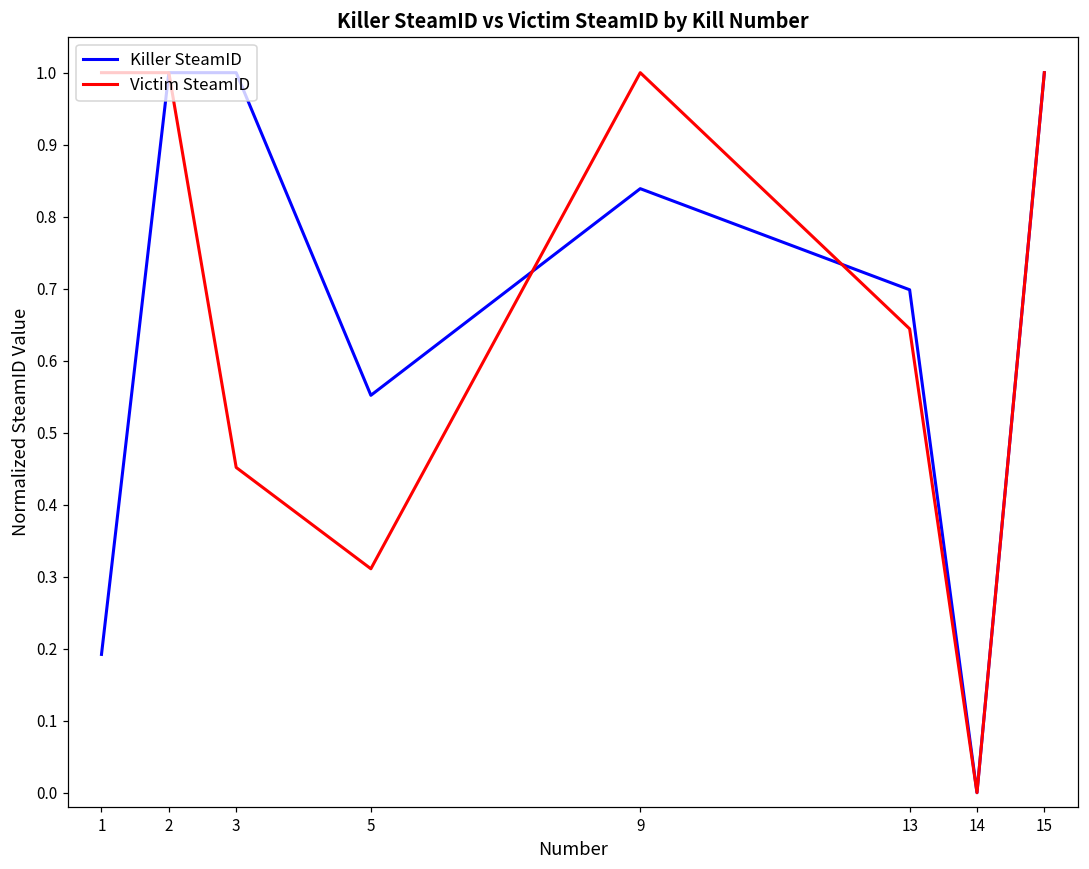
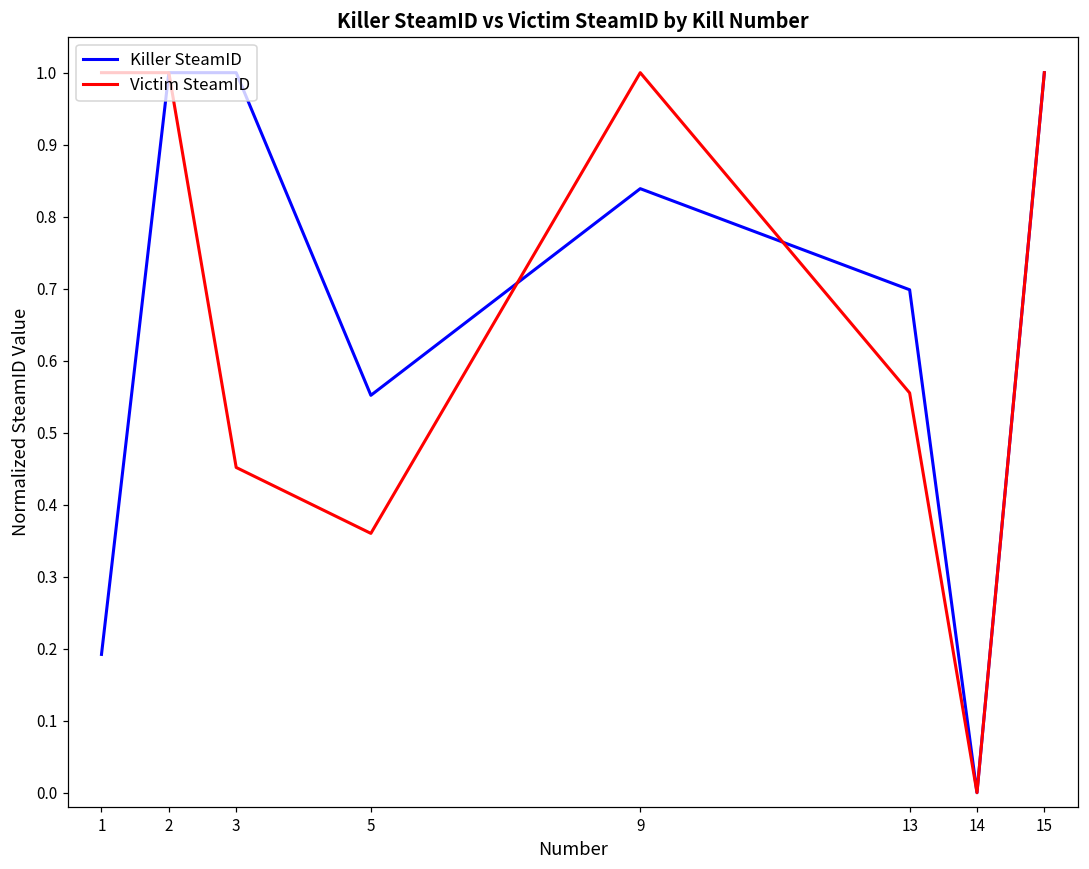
  {
    "Killer SteamID": {
      "1": 0.19,
      "5": 0.55,
      "9": 0.84,
      "13": 0.70
    },
    "Victim SteamID": {
      "3": 0.45,
-     "5": 0.31,
+     "5": 0.36,
      "9": 1.00,
-     "13": 0.64
+     "13": 0.56
    }
  }
